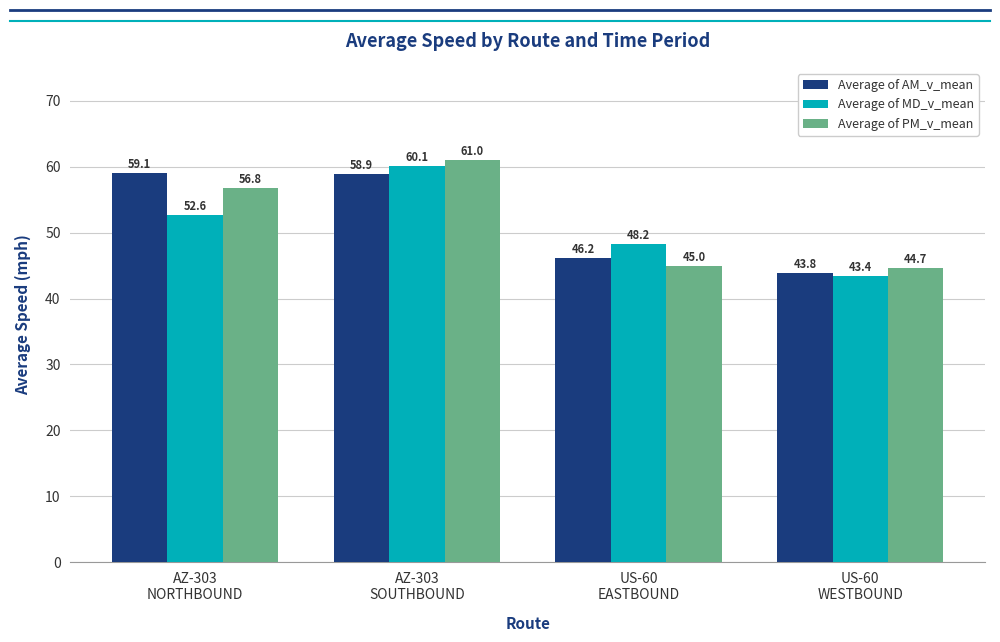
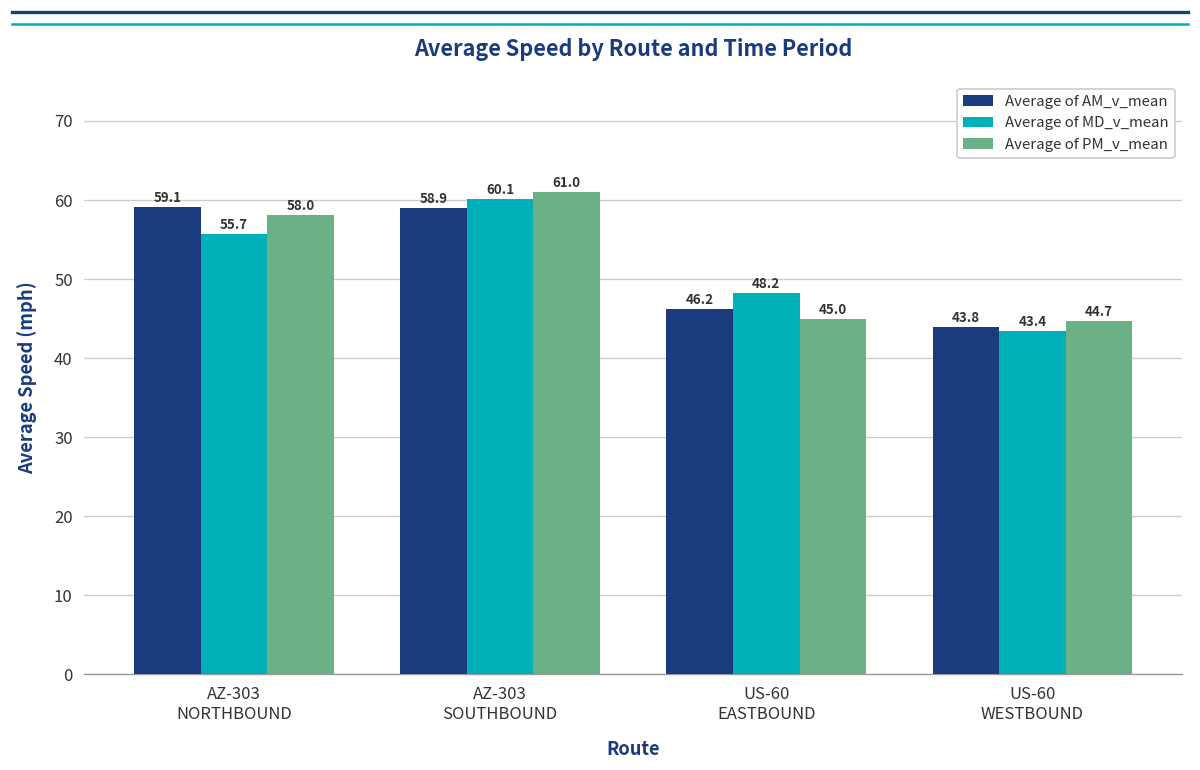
  {
    "Average of AM_v_mean": {
      "AZ-303 NORTHBOUND": 59.1,
      "AZ-303 SOUTHBOUND": 58.9,
      "US-60 EASTBOUND": 46.2,
      "US-60 WESTBOUND": 43.8
    },
    "Average of MD_v_mean": {
-     "AZ-303 NORTHBOUND": 52.6,
+     "AZ-303 NORTHBOUND": 55.7,
      "AZ-303 SOUTHBOUND": 60.1,
      "US-60 EASTBOUND": 48.2,
      "US-60 WESTBOUND": 43.4
    },
    "Average of PM_v_mean": {
-     "AZ-303 NORTHBOUND": 56.8,
+     "AZ-303 NORTHBOUND": 58.0,
      "AZ-303 SOUTHBOUND": 61.0,
      "US-60 EASTBOUND": 45.0,
      "US-60 WESTBOUND": 44.7
    }
  }
